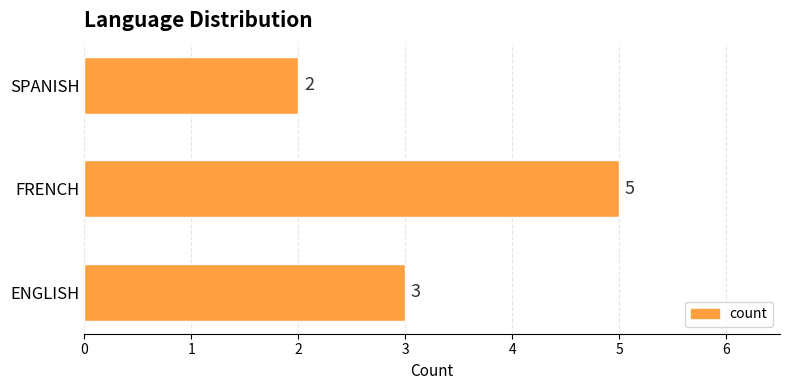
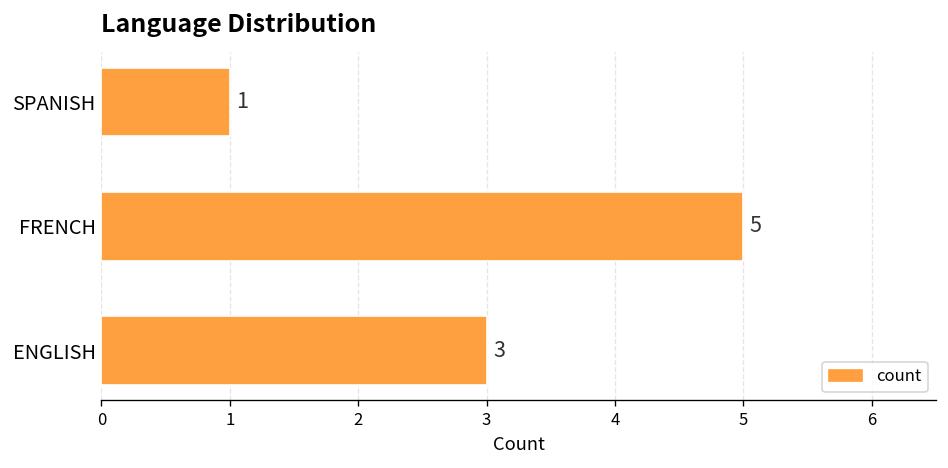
  {
-   "SPANISH": 2,
+   "SPANISH": 1,
    "FRENCH": 5,
    "ENGLISH": 3
  }
